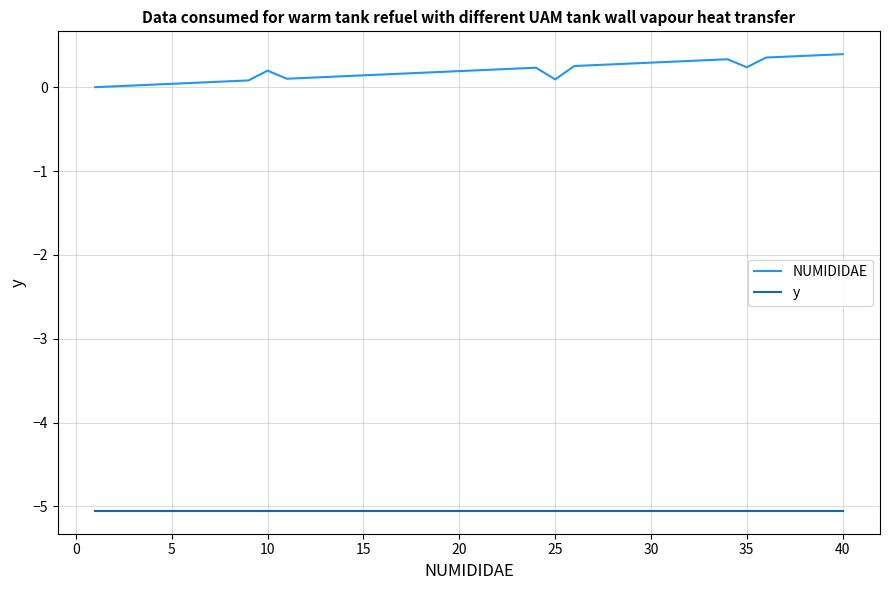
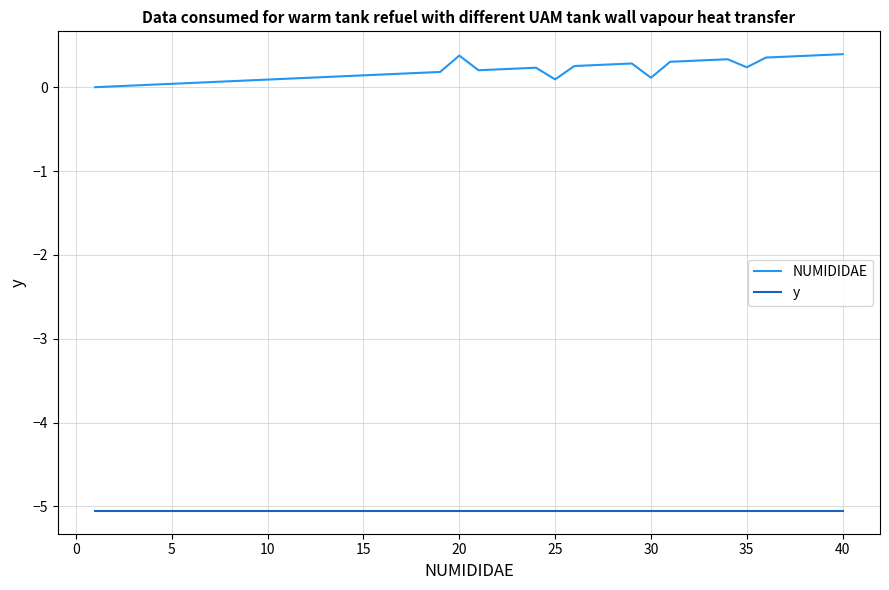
  {
    "NUMIDIDAE": {
      "5": 0.0,
-     "10": 0.2,
+     "10": 0.1,
      "15": 0.1,
-     "20": 0.2,
+     "20": 0.4,
      "25": 0.1,
-     "30": 0.3,
+     "30": 0.1,
      "35": 0.2,
      "40": 0.4
    },
    "y": {
      "5": -5.1,
      "10": -5.1,
      "15": -5.1,
      "20": -5.1,
      "25": -5.1,
      "30": -5.1,
      "35": -5.1,
      "40": -5.1
    }
  }
